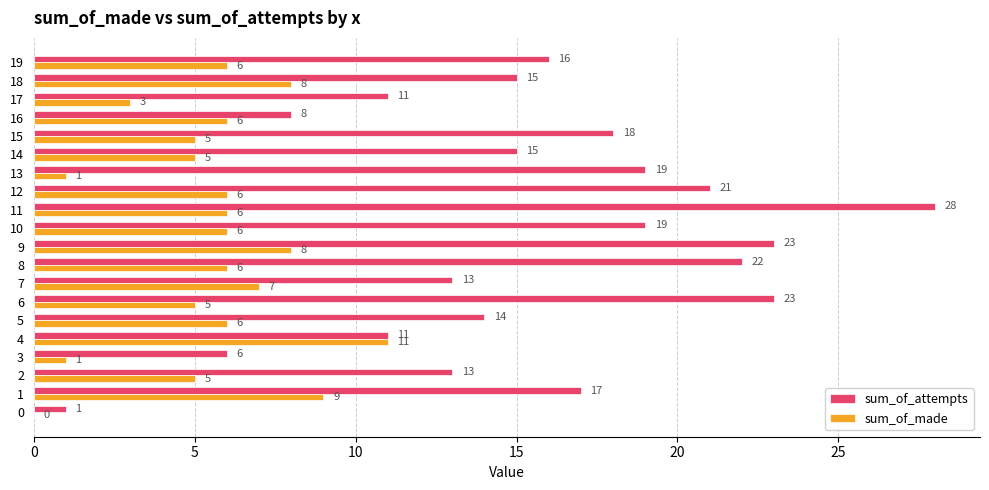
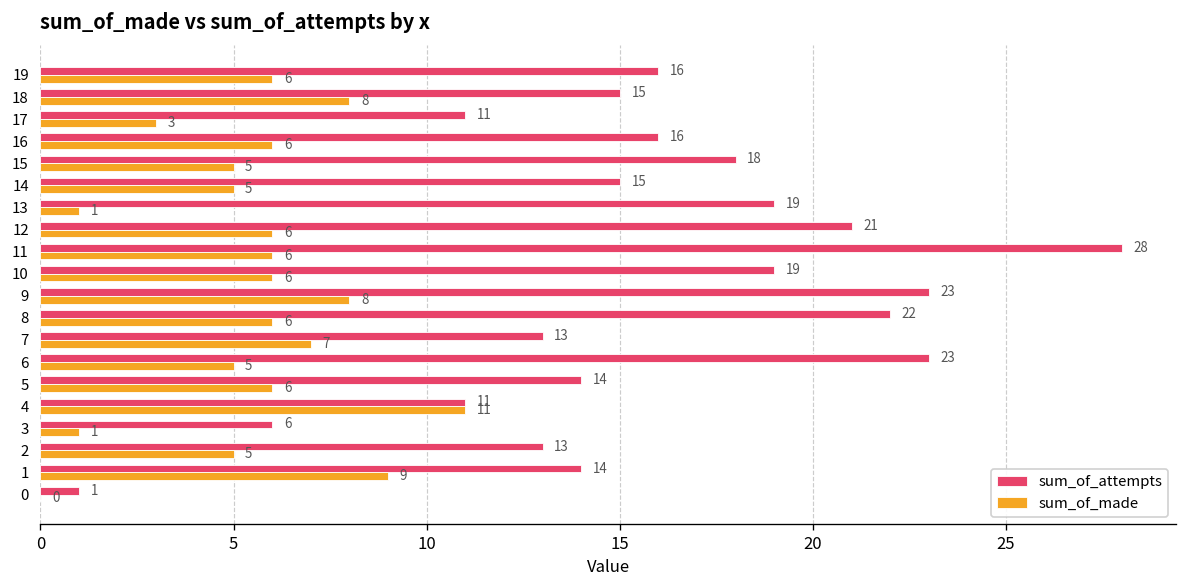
  {
    "sum_of_attempts": {
      "19": 16,
      "18": 15,
      "17": 11,
-     "16": 8,
+     "16": 16,
      "15": 18,
      "14": 15,
      "13": 19,
      "12": 21,
      "11": 28,
      "10": 19,
      "9": 23,
      "8": 22,
      "7": 13,
      "6": 23,
      "5": 14,
      "3": 6,
      "2": 13,
-     "1": 17,
+     "1": 14,
      "0": 1
    },
    "sum_of_made": {
      "19": 6,
      "18": 8,
      "17": 3,
      "16": 6,
      "15": 5,
      "14": 5,
      "13": 1,
      "12": 6,
      "11": 6,
      "10": 6,
      "9": 8,
      "8": 6,
      "7": 7,
      "6": 5,
      "5": 6,
      "3": 1,
      "2": 5,
      "1": 9,
      "0": 0
    }
  }
